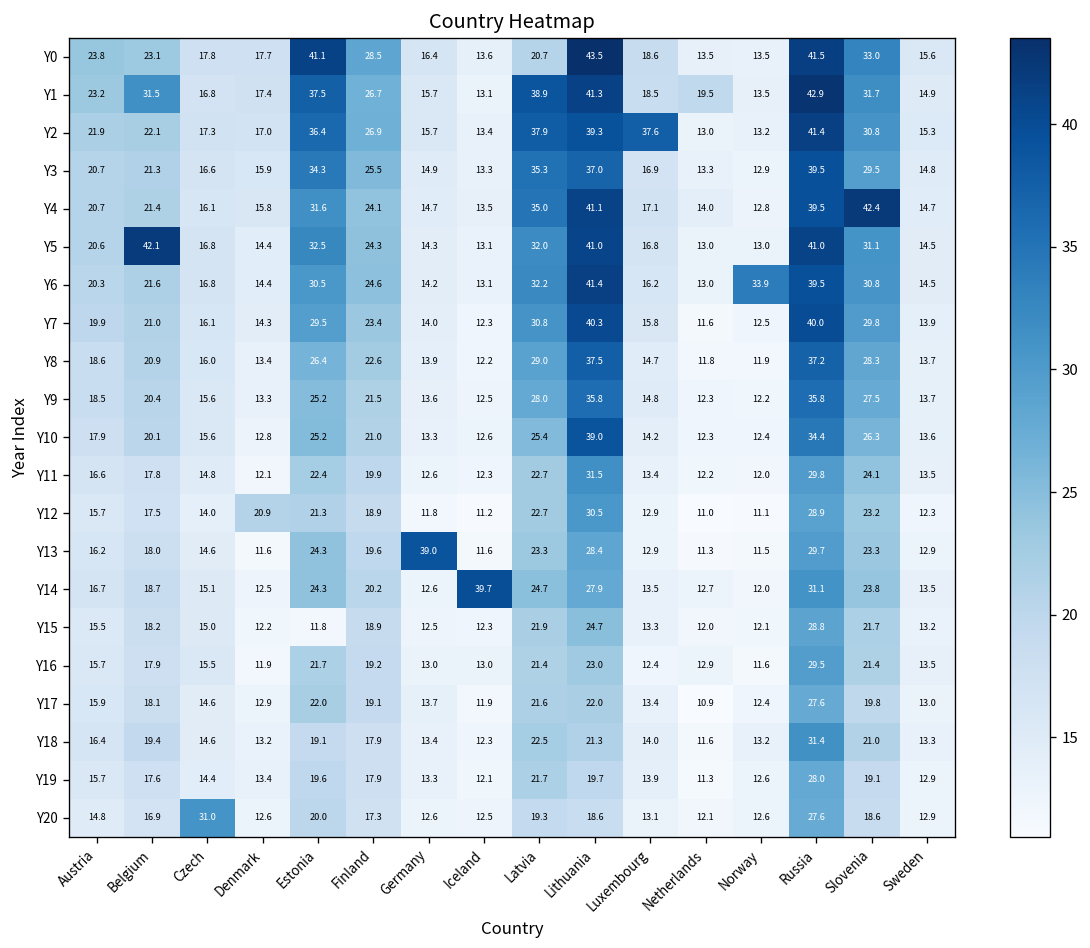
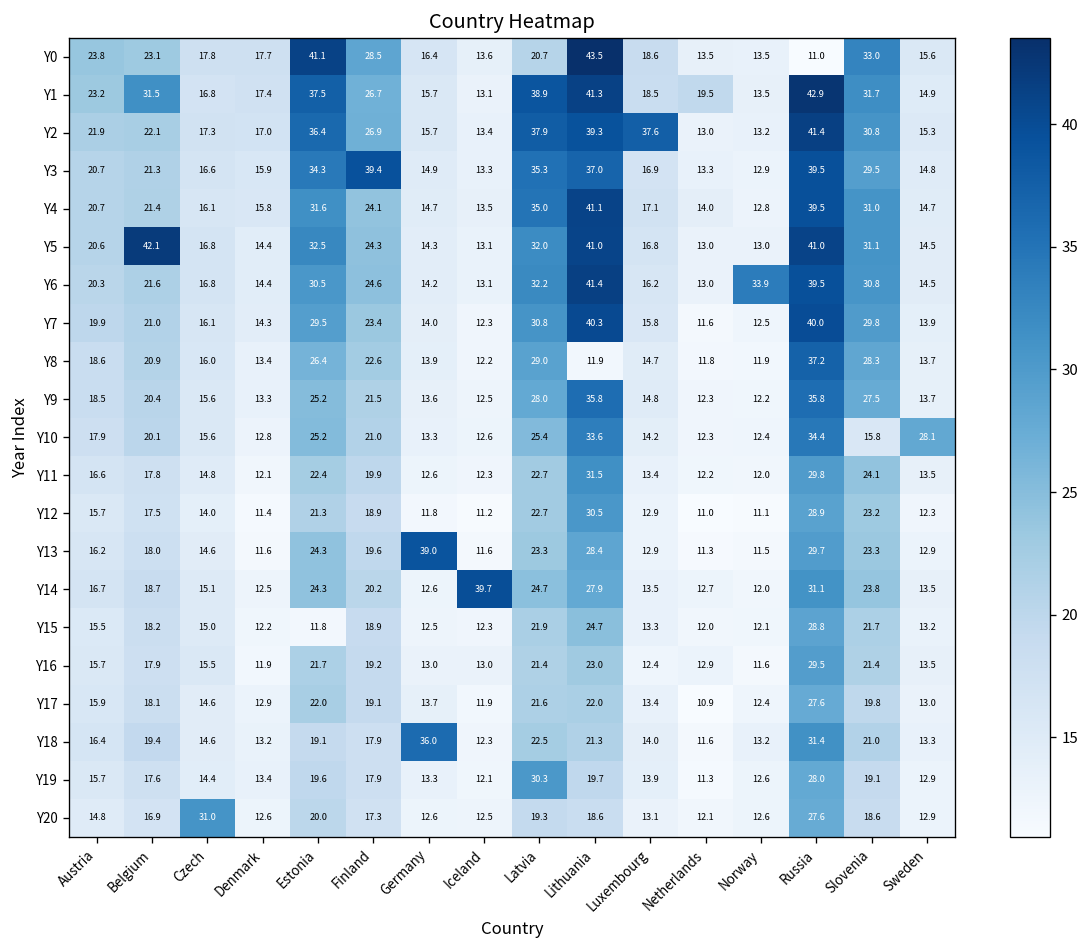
  {
    "Y0": {
      "Austria": 23.8,
      "Belgium": 23.1,
      "Czech": 17.8,
      "Denmark": 17.7,
      "Estonia": 41.1,
      "Finland": 28.5,
      "Germany": 16.4,
      "Iceland": 13.6,
      "Latvia": 20.7,
      "Lithuania": 43.5,
      "Luxembourg": 18.6,
      "Netherlands": 13.5,
      "Norway": 13.5,
-     "Russia": 41.5,
+     "Russia": 11.0,
      "Slovenia": 33.0,
      "Sweden": 15.6
    },
    "Y3": {
      "Austria": 20.7,
      "Belgium": 21.3,
      "Czech": 16.6,
      "Denmark": 15.9,
      "Estonia": 34.3,
-     "Finland": 25.5,
+     "Finland": 39.4,
      "Germany": 14.9,
      "Iceland": 13.3,
      "Latvia": 35.3,
      "Lithuania": 37.0,
      "Luxembourg": 16.9,
      "Netherlands": 13.3,
      "Norway": 12.9,
      "Russia": 39.5,
      "Slovenia": 29.5,
      "Sweden": 14.8
    },
    "Y4": {
      "Austria": 20.7,
      "Belgium": 21.4,
      "Czech": 16.1,
      "Denmark": 15.8,
      "Estonia": 31.6,
      "Finland": 24.1,
      "Germany": 14.7,
      "Iceland": 13.5,
      "Latvia": 35.0,
      "Lithuania": 41.1,
      "Luxembourg": 17.1,
      "Netherlands": 14.0,
      "Norway": 12.8,
      "Russia": 39.5,
-     "Slovenia": 42.4,
+     "Slovenia": 31.0,
      "Sweden": 14.7
    },
    "Y8": {
      "Austria": 18.6,
      "Belgium": 20.9,
      "Czech": 16.0,
      "Denmark": 13.4,
      "Estonia": 26.4,
      "Finland": 22.6,
      "Germany": 13.9,
      "Iceland": 12.2,
      "Latvia": 29.0,
-     "Lithuania": 37.5,
+     "Lithuania": 11.9,
      "Luxembourg": 14.7,
      "Netherlands": 11.8,
      "Norway": 11.9,
      "Russia": 37.2,
      "Slovenia": 28.3,
      "Sweden": 13.7
    },
    "Y10": {
      "Austria": 17.9,
      "Belgium": 20.1,
      "Czech": 15.6,
      "Denmark": 12.8,
      "Estonia": 25.2,
      "Finland": 21.0,
      "Germany": 13.3,
      "Iceland": 12.6,
      "Latvia": 25.4,
-     "Lithuania": 39.0,
+     "Lithuania": 33.6,
      "Luxembourg": 14.2,
      "Netherlands": 12.3,
      "Norway": 12.4,
      "Russia": 34.4,
-     "Slovenia": 26.3,
-     "Sweden": 13.6
+     "Slovenia": 15.8,
+     "Sweden": 28.1
    },
    "Y12": {
      "Austria": 15.7,
      "Belgium": 17.5,
      "Czech": 14.0,
-     "Denmark": 20.9,
+     "Denmark": 11.4,
      "Estonia": 21.3,
      "Finland": 18.9,
      "Germany": 11.8,
      "Iceland": 11.2,
      "Latvia": 22.7,
      "Lithuania": 30.5,
      "Luxembourg": 12.9,
      "Netherlands": 11.0,
      "Norway": 11.1,
      "Russia": 28.9,
      "Slovenia": 23.2,
      "Sweden": 12.3
    },
    "Y18": {
      "Austria": 16.4,
      "Belgium": 19.4,
      "Czech": 14.6,
      "Denmark": 13.2,
      "Estonia": 19.1,
      "Finland": 17.9,
-     "Germany": 13.4,
+     "Germany": 36.0,
      "Iceland": 12.3,
      "Latvia": 22.5,
      "Lithuania": 21.3,
      "Luxembourg": 14.0,
      "Netherlands": 11.6,
      "Norway": 13.2,
      "Russia": 31.4,
      "Slovenia": 21.0,
      "Sweden": 13.3
    },
    "Y19": {
      "Austria": 15.7,
      "Belgium": 17.6,
      "Czech": 14.4,
      "Denmark": 13.4,
      "Estonia": 19.6,
      "Finland": 17.9,
      "Germany": 13.3,
      "Iceland": 12.1,
-     "Latvia": 21.7,
+     "Latvia": 30.3,
      "Lithuania": 19.7,
      "Luxembourg": 13.9,
      "Netherlands": 11.3,
      "Norway": 12.6,
      "Russia": 28.0,
      "Slovenia": 19.1,
      "Sweden": 12.9
    }
  }
